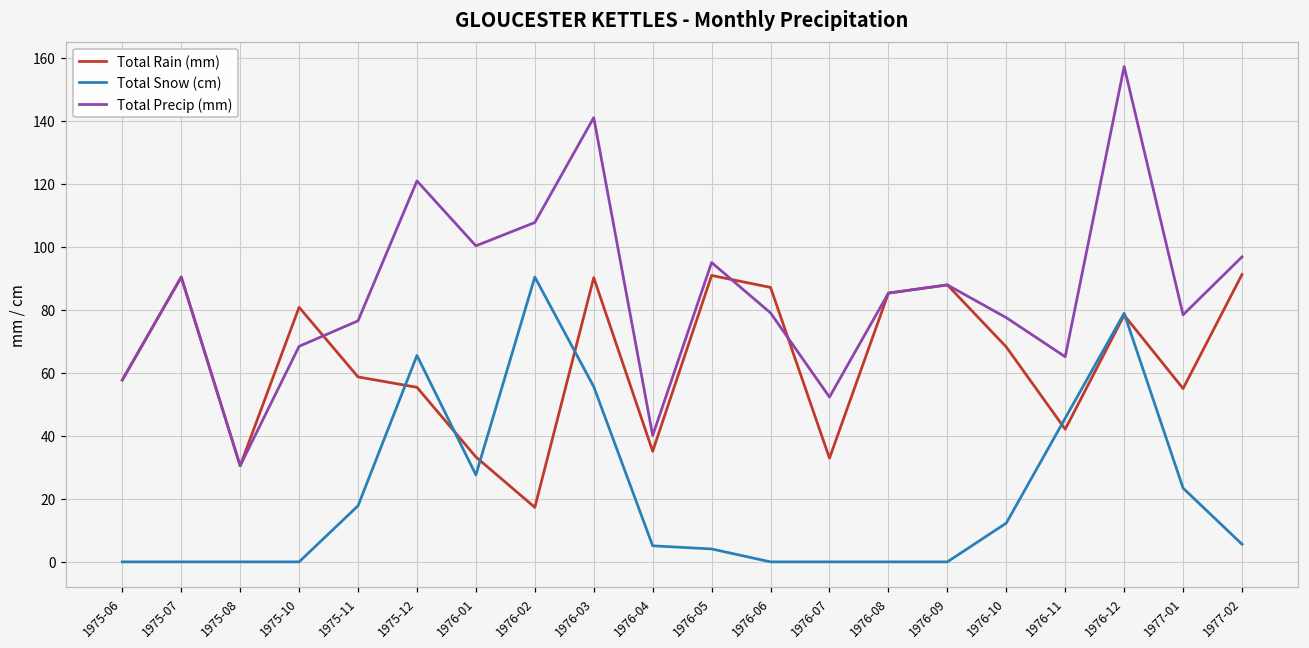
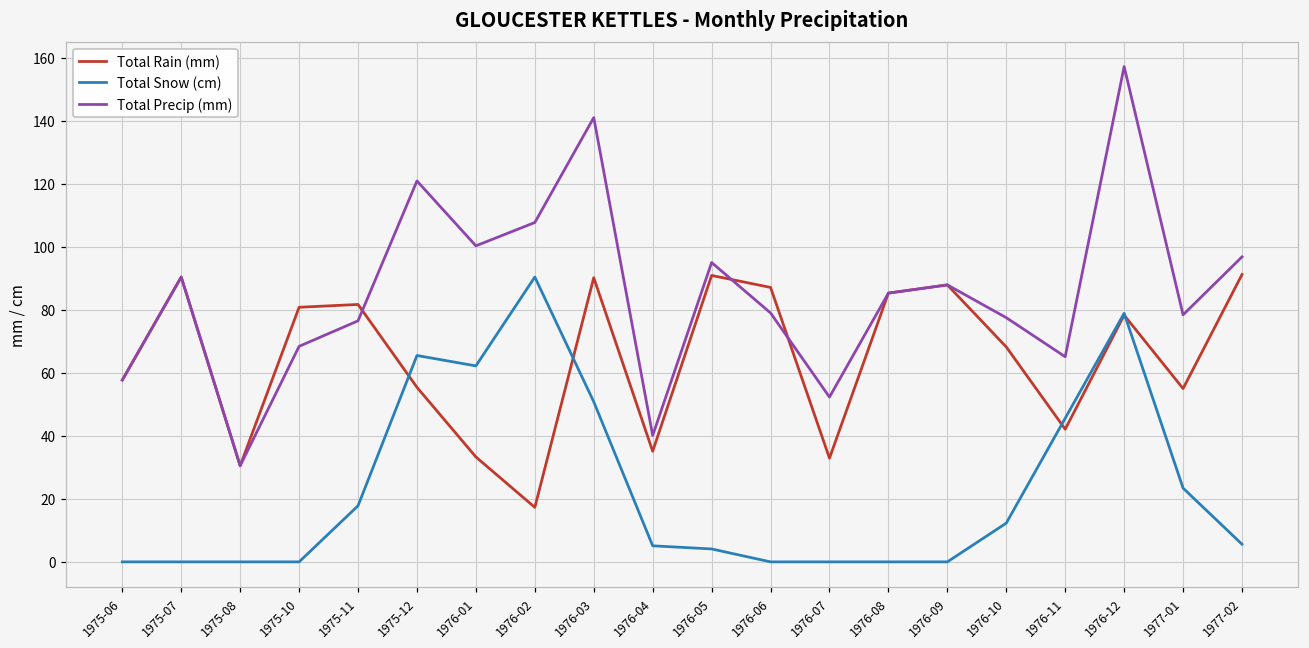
  {
    "Total Rain (mm)": {
      "1975-10": 81,
-     "1975-11": 59,
+     "1975-11": 82,
      "1975-12": 55,
      "1976-01": 33,
      "1976-02": 17,
      "1976-03": 90,
      "1976-04": 35,
      "1976-05": 91,
      "1976-06": 87,
      "1976-07": 33,
      "1976-10": 68,
      "1976-11": 42,
      "1977-01": 55,
      "1977-02": 91
    },
    "Total Snow (cm)": {
      "1975-06": 0,
      "1975-07": 0,
      "1975-08": 0,
      "1975-10": 0,
      "1975-11": 18,
      "1975-12": 66,
-     "1976-01": 28,
+     "1976-01": 62,
      "1976-02": 90,
-     "1976-03": 56,
+     "1976-03": 51,
      "1976-04": 5,
      "1976-05": 4,
      "1976-06": 0,
      "1976-07": 0,
      "1976-08": 0,
      "1976-09": 0,
      "1976-10": 12,
      "1976-11": 46,
      "1977-01": 23,
      "1977-02": 6
    },
    "Total Precip (mm)": {
      "1975-10": 68,
      "1975-11": 77,
      "1975-12": 121,
      "1976-01": 100,
      "1976-02": 108,
      "1976-03": 141,
      "1976-04": 40,
      "1976-05": 95,
      "1976-06": 79,
      "1976-07": 52,
      "1976-10": 78,
      "1976-11": 65,
      "1976-12": 157,
      "1977-01": 78,
      "1977-02": 97
    }
  }
